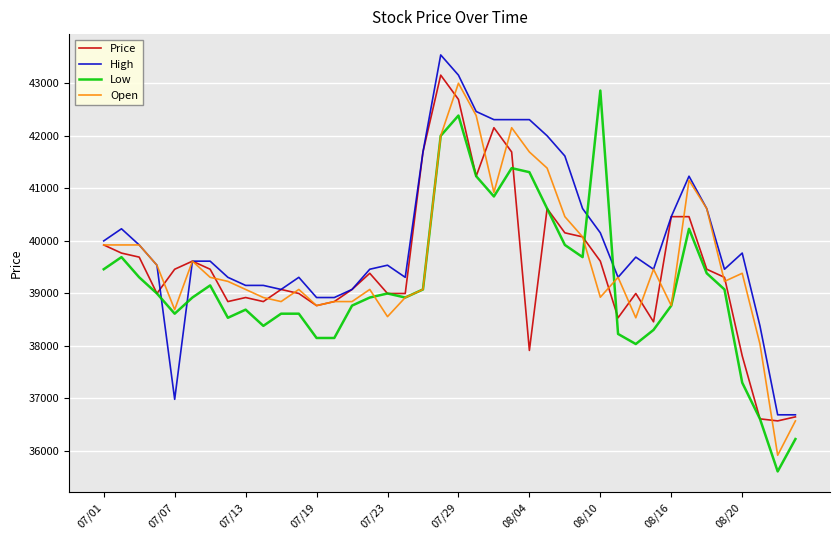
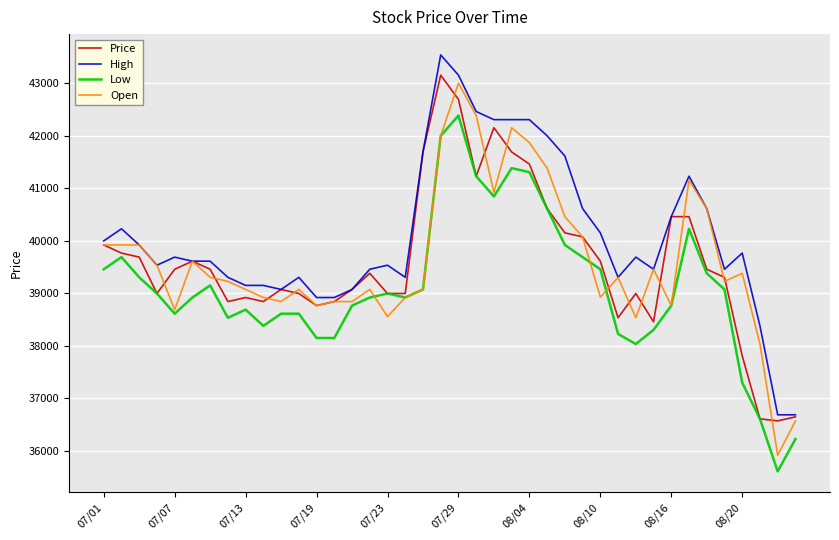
  {
    "Price": {
      "07/07": 39500,
      "07/13": 38900,
      "07/29": 42700,
-     "08/04": 37900,
+     "08/04": 41500,
      "08/10": 39600,
      "08/20": 37800
    },
    "High": {
      "07/01": 40000,
-     "07/07": 37000,
+     "07/07": 39700,
      "07/13": 39100,
      "07/19": 38900,
      "07/23": 39500,
      "07/29": 43200,
      "08/04": 42300,
      "08/10": 40100,
      "08/20": 39800
    },
    "Low": {
      "07/01": 39500,
      "07/07": 38600,
      "07/13": 38700,
      "07/19": 38100,
      "07/29": 42400,
      "08/04": 41300,
-     "08/10": 42900,
+     "08/10": 39500,
      "08/20": 37300
    },
    "Open": {
      "07/07": 38700,
      "07/13": 39100,
      "07/23": 38600,
      "07/29": 43000,
-     "08/04": 41700,
+     "08/04": 41900,
      "08/10": 38900,
      "08/20": 39400
    }
  }
